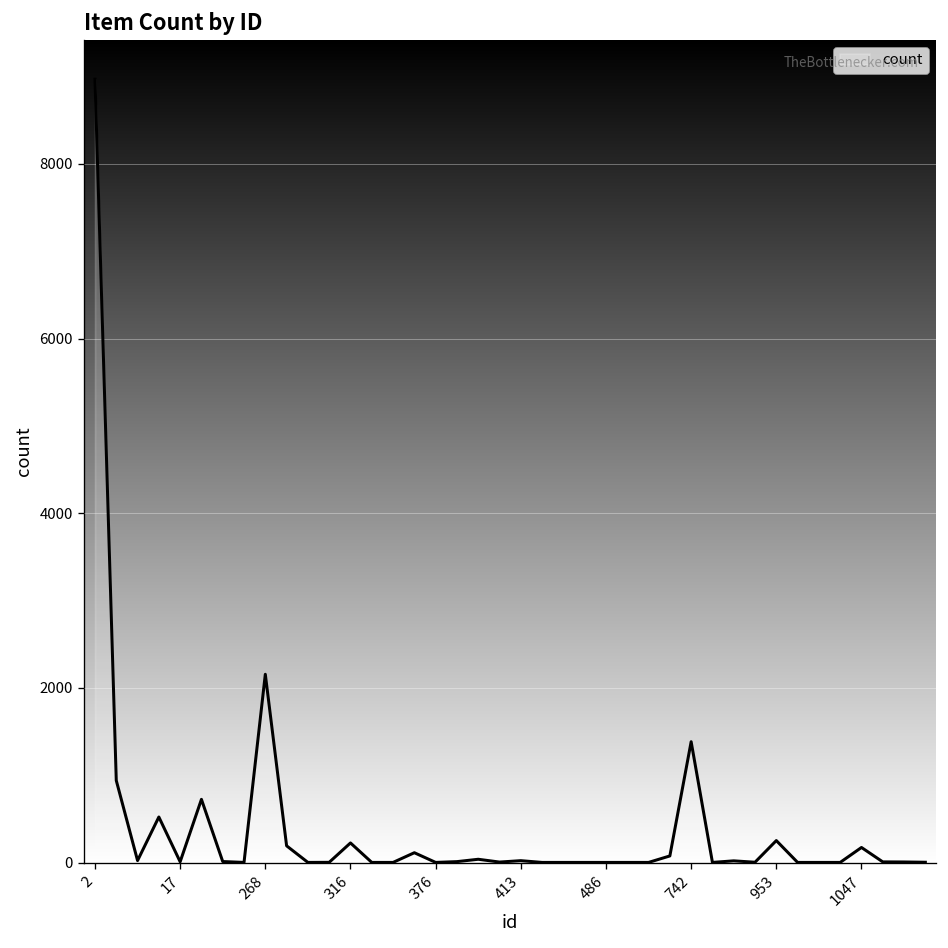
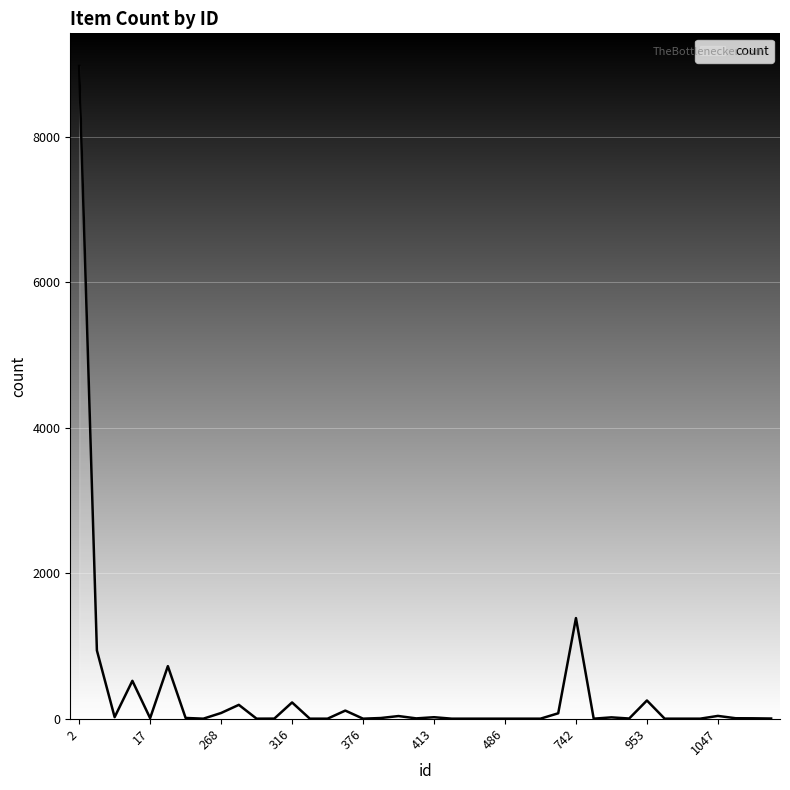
  {
    "2": 9000,
    "17": 0,
-   "268": 2200,
+   "268": 100,
    "316": 200,
    "376": 0,
    "413": 0,
    "486": 0,
    "742": 1400,
    "953": 300,
-   "1047": 200
+   "1047": 0
  }
